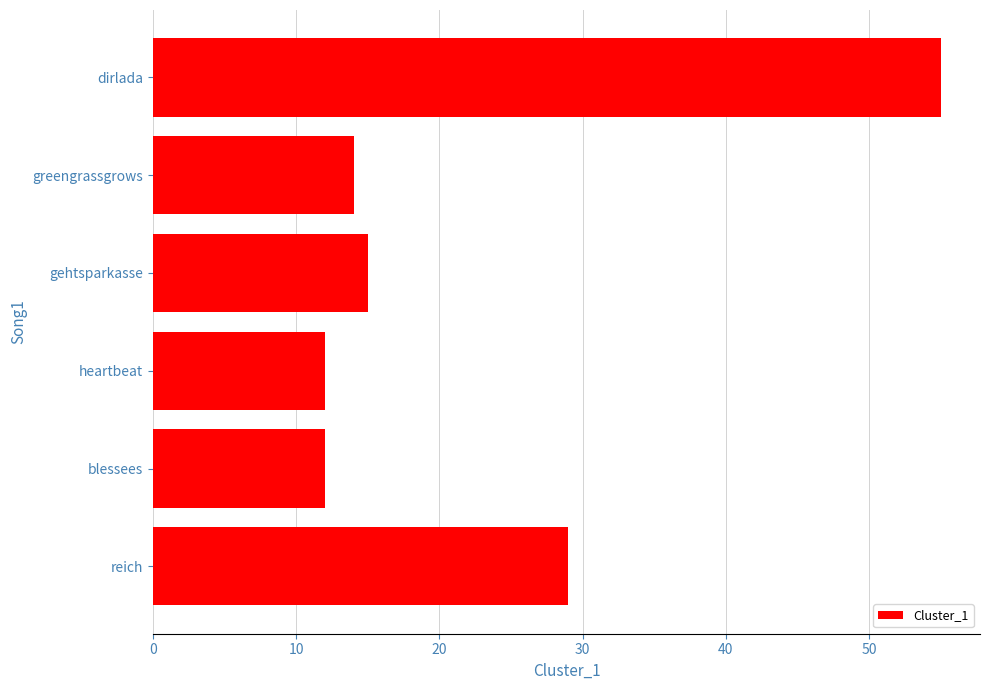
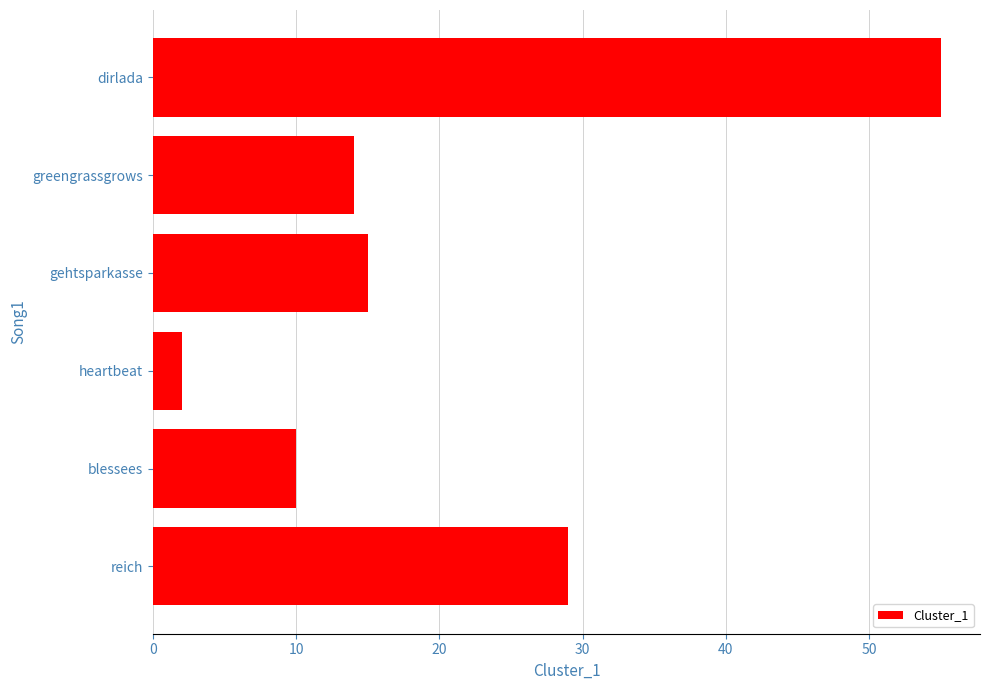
  {
    "dirlada": 55,
    "greengrassgrows": 14,
    "gehtsparkasse": 15,
-   "heartbeat": 12,
-   "blessees": 12,
+   "heartbeat": 2,
+   "blessees": 10,
    "reich": 29
  }
